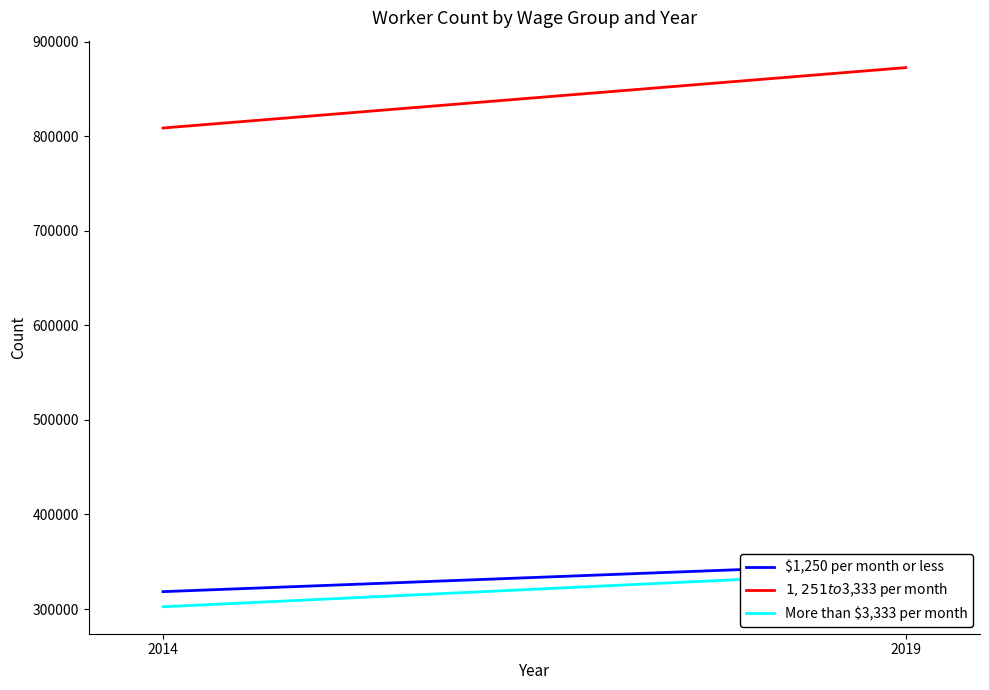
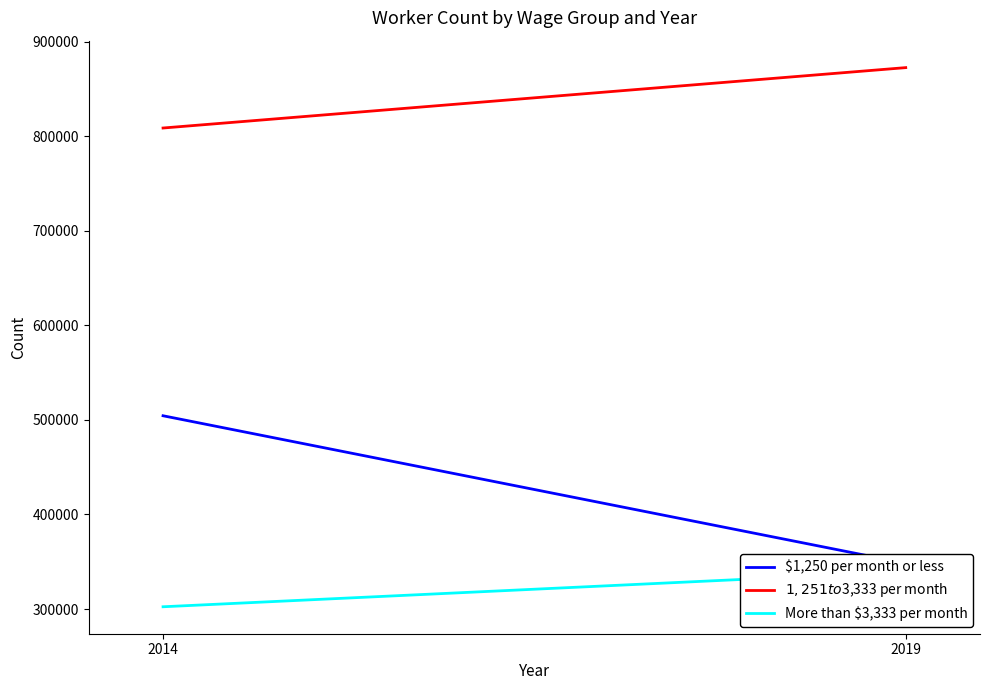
  {
    "$1,250 per month or less": {
-     "2014": 320000
+     "2014": 500000
    },
    "More than $3,333 per month": {
      "2014": 300000
    }
  }
